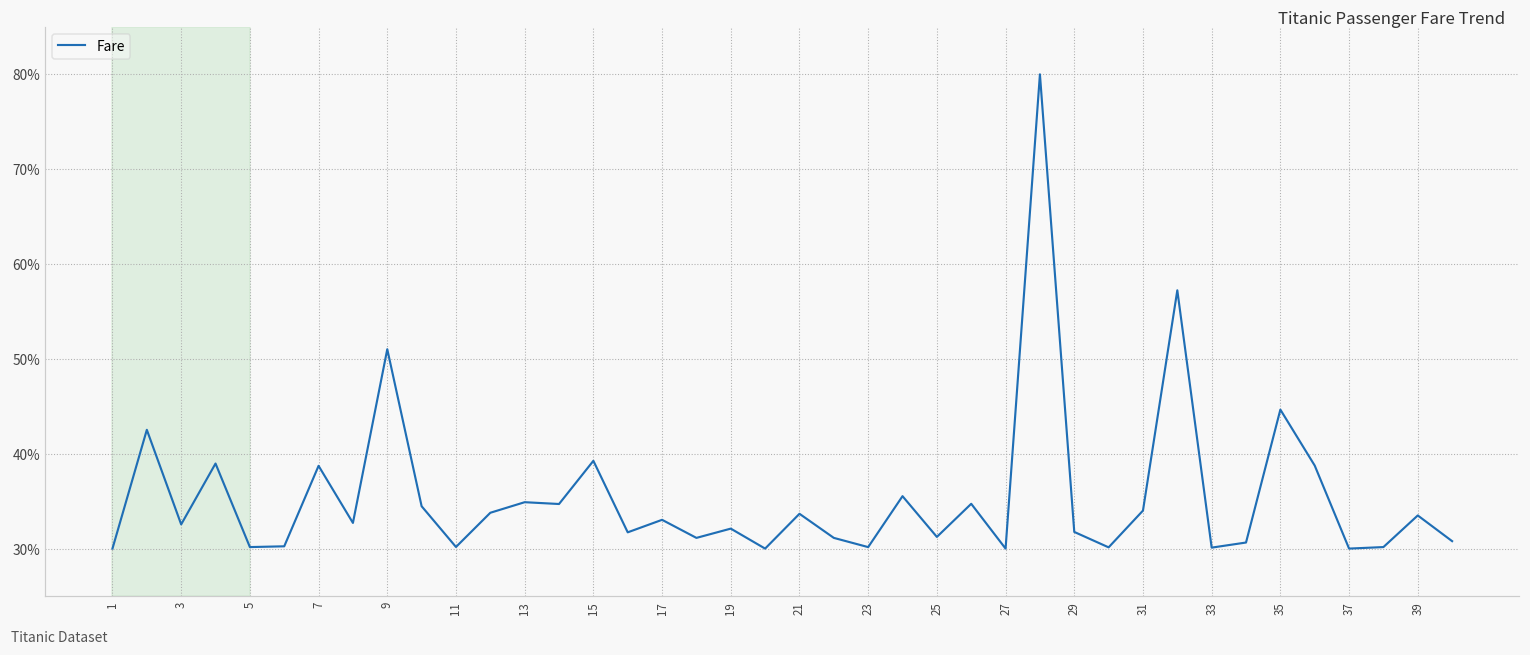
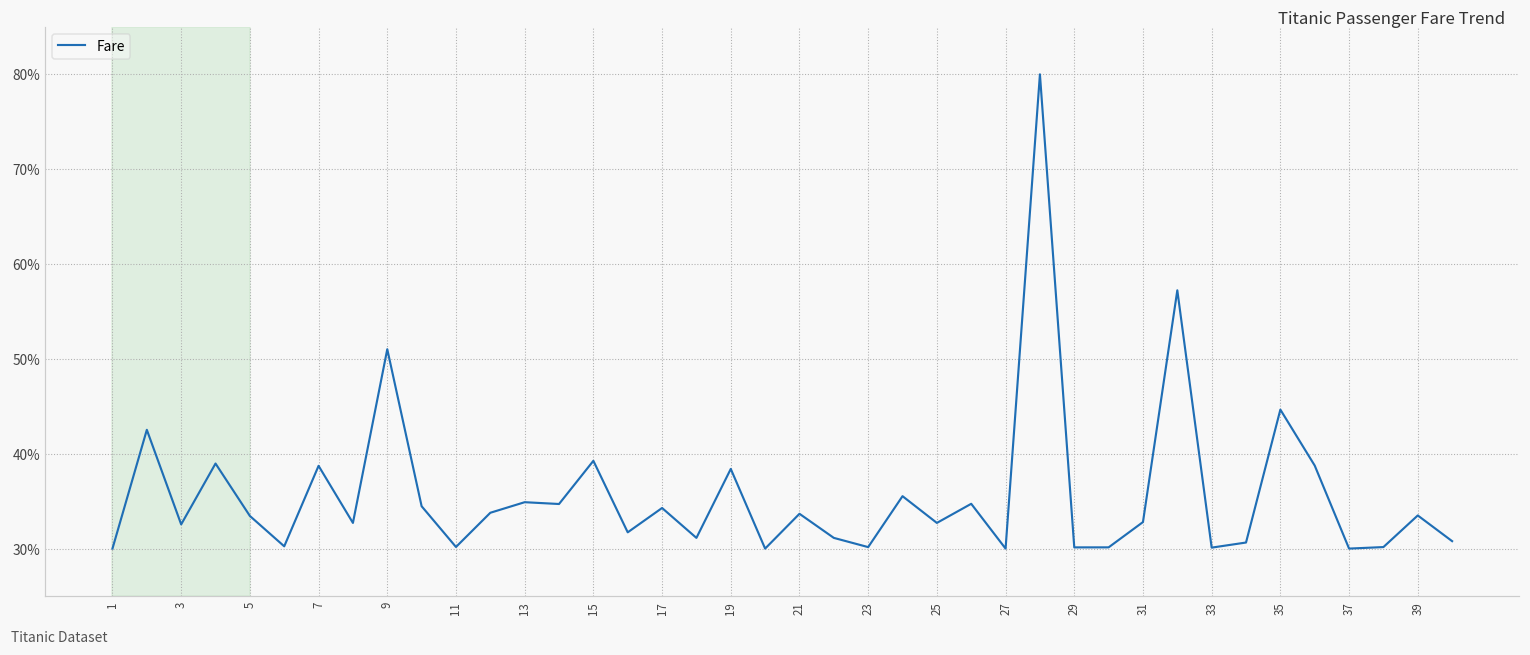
  {
    "1": "30%",
    "3": "33%",
-   "5": "30%",
+   "5": "33%",
    "7": "39%",
    "9": "51%",
    "11": "30%",
    "13": "35%",
    "15": "39%",
-   "17": "33%",
-   "19": "32%",
+   "17": "34%",
+   "19": "38%",
    "21": "34%",
    "23": "30%",
-   "25": "31%",
+   "25": "33%",
    "27": "30%",
-   "29": "32%",
-   "31": "34%",
+   "29": "30%",
+   "31": "33%",
    "33": "30%",
    "35": "45%",
    "37": "30%",
    "39": "33%"
  }
